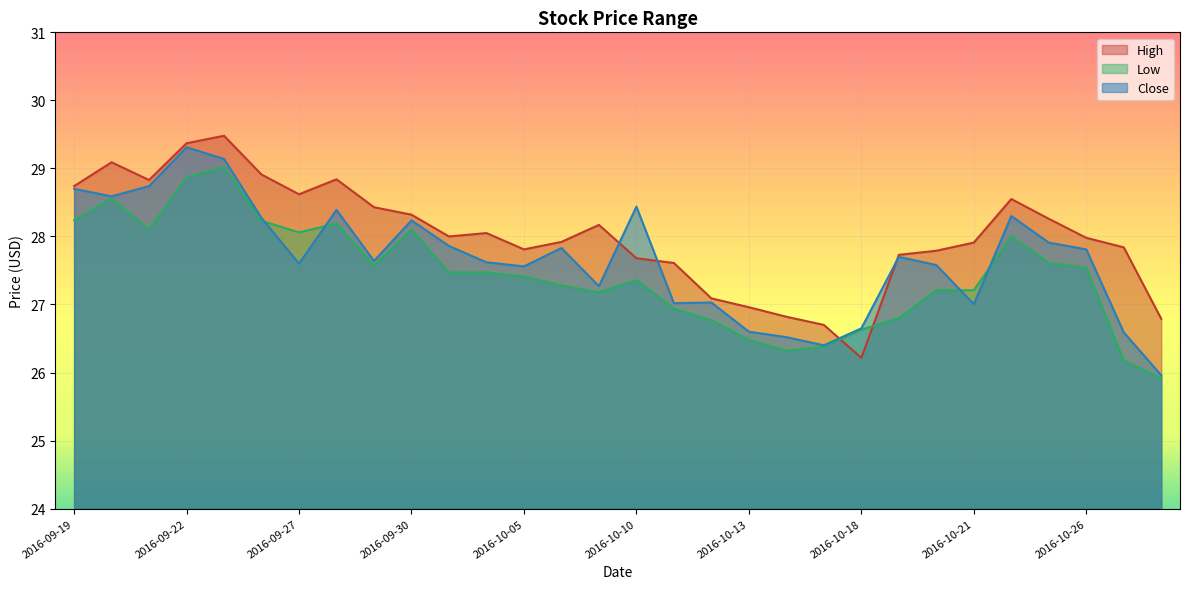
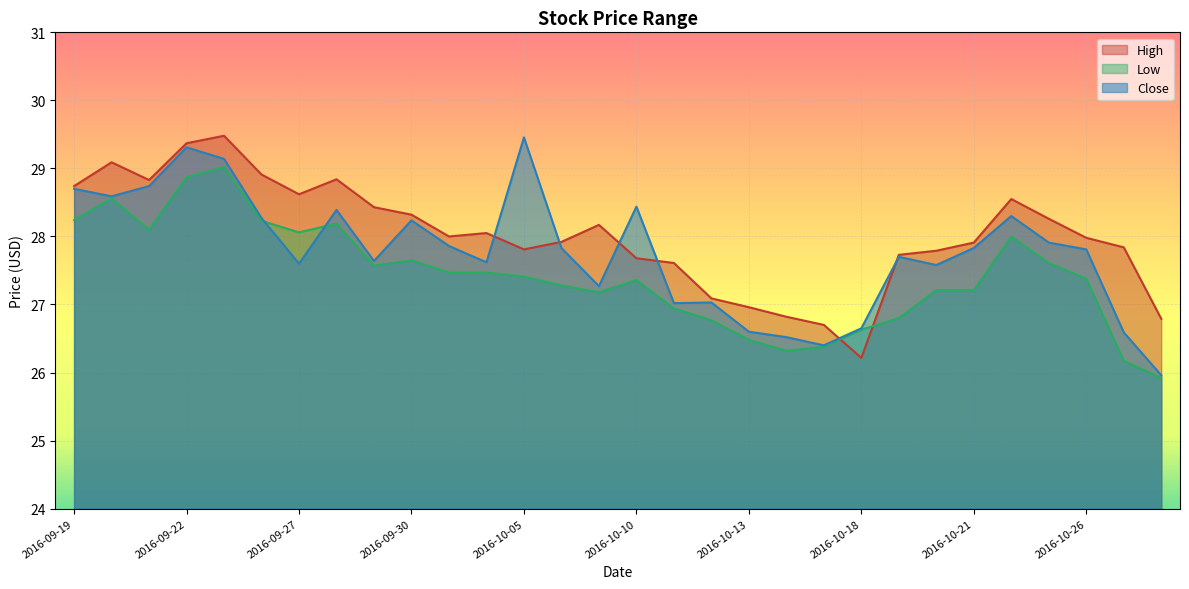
  {
    "High": {
      "2016-09-19": 28.7,
      "2016-09-22": 29.4,
      "2016-09-27": 28.6,
      "2016-09-30": 28.3,
      "2016-10-05": 27.8,
      "2016-10-10": 27.7,
      "2016-10-13": 27.0,
      "2016-10-18": 26.2,
      "2016-10-21": 27.9,
      "2016-10-26": 28.0
    },
    "Low": {
      "2016-09-19": 28.2,
      "2016-09-22": 28.9,
      "2016-09-27": 28.1,
-     "2016-09-30": 28.1,
+     "2016-09-30": 27.6,
      "2016-10-05": 27.4,
      "2016-10-10": 27.4,
      "2016-10-13": 26.5,
      "2016-10-21": 27.2,
-     "2016-10-26": 27.5
+     "2016-10-26": 27.4
    },
    "Close": {
      "2016-09-19": 28.7,
      "2016-09-22": 29.3,
      "2016-09-27": 27.6,
      "2016-09-30": 28.2,
-     "2016-10-05": 27.6,
+     "2016-10-05": 29.5,
      "2016-10-10": 28.4,
      "2016-10-13": 26.6,
-     "2016-10-21": 27.0,
+     "2016-10-21": 27.8,
      "2016-10-26": 27.8
    }
  }
